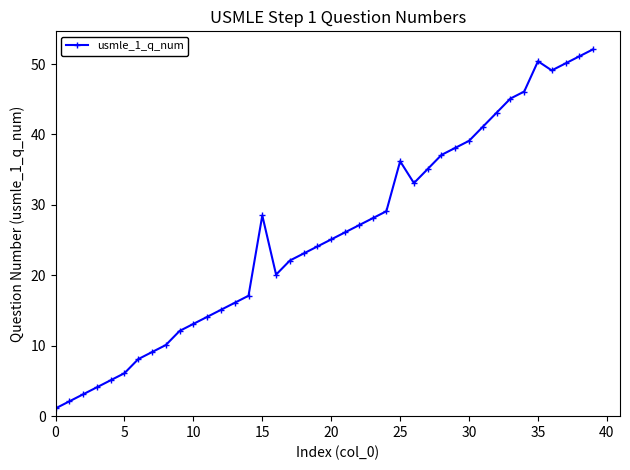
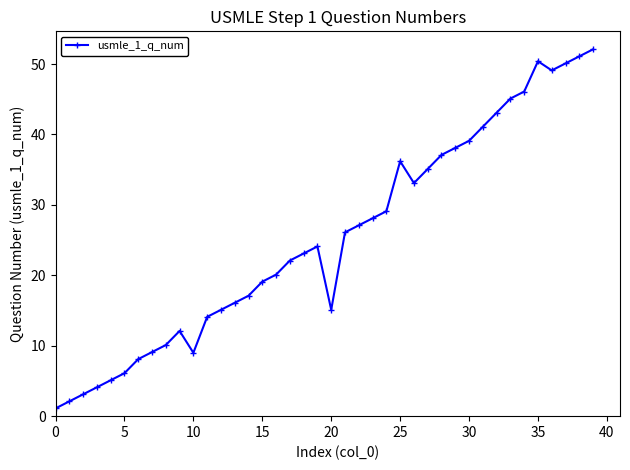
  {
    "0": 1,
    "5": 6,
-   "10": 13,
-   "15": 29,
-   "20": 25,
+   "10": 9,
+   "15": 19,
+   "20": 15,
    "25": 36,
    "30": 39,
    "35": 50
  }
